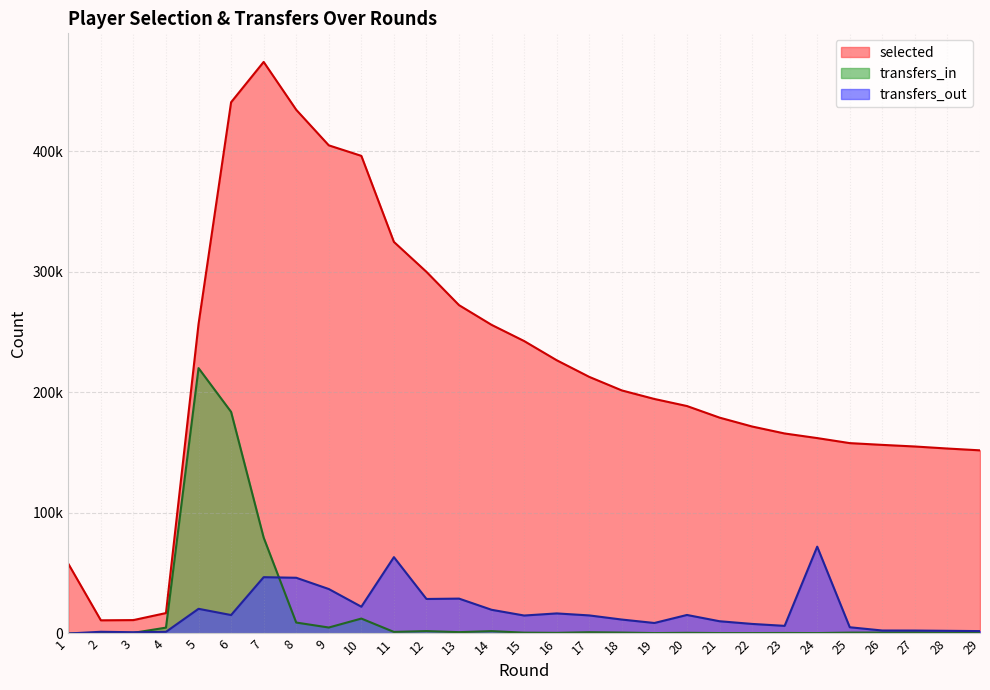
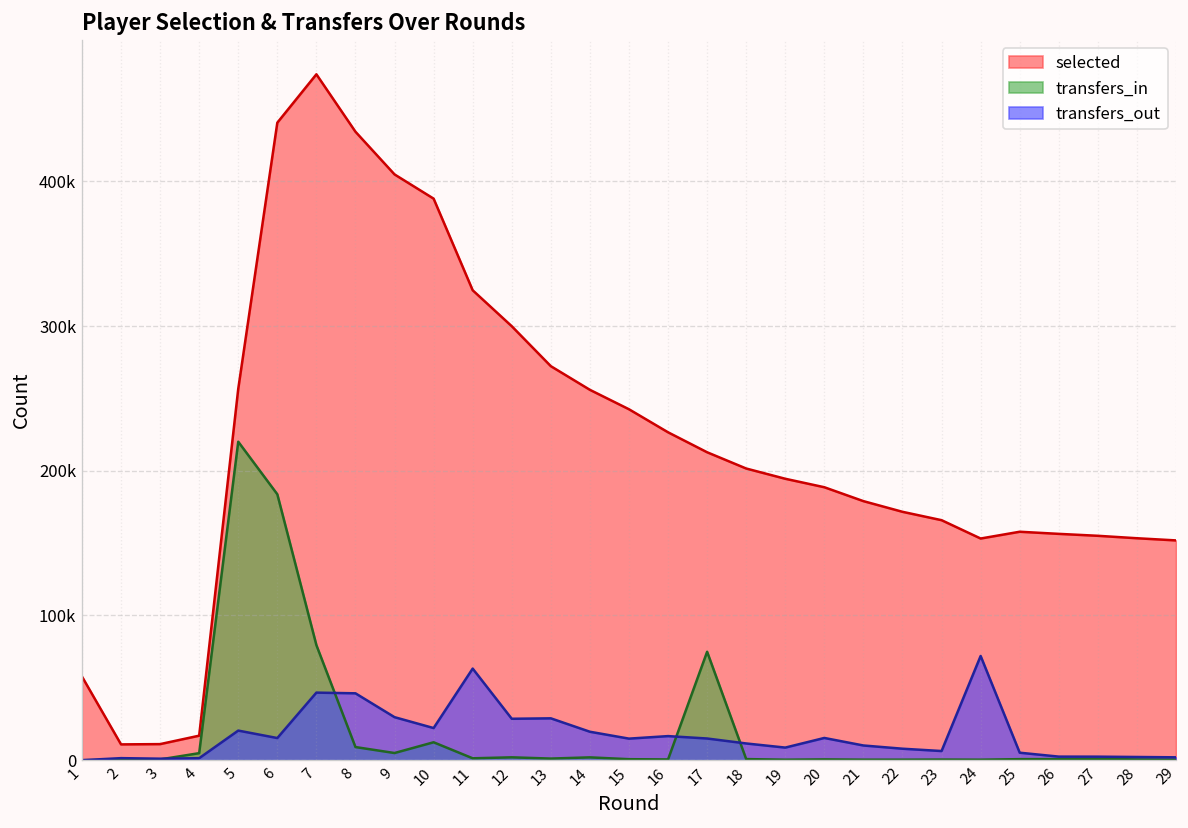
  {
    "selected": {
      "1": 58000,
      "2": 11000,
      "3": 11000,
      "4": 17000,
      "5": 257000,
      "6": 441000,
      "7": 474000,
      "8": 434000,
      "9": 405000,
-     "10": 396000,
+     "10": 388000,
      "11": 325000,
      "12": 300000,
      "13": 272000,
      "14": 256000,
      "15": 243000,
      "16": 227000,
      "17": 213000,
      "18": 202000,
      "19": 195000,
      "20": 189000,
      "21": 179000,
      "22": 172000,
      "23": 166000,
-     "24": 162000,
+     "24": 153000,
      "25": 158000,
      "26": 156000,
      "27": 155000,
      "28": 153000,
      "29": 152000
    },
    "transfers_in": {
      "4": 5000,
      "5": 220000,
      "6": 184000,
      "7": 80000,
      "8": 9000,
      "9": 5000,
      "10": 12000,
      "11": 1000,
      "12": 2000,
      "13": 1000,
      "14": 2000,
      "15": 1000,
      "16": 1000,
-     "17": 1000,
+     "17": 75000,
      "18": 1000,
      "19": 0,
      "20": 1000,
      "21": 0,
      "22": 0,
      "23": 0,
      "24": 0,
      "25": 1000
    },
    "transfers_out": {
      "4": 1000,
      "5": 20000,
      "6": 15000,
      "7": 47000,
      "8": 46000,
-     "9": 37000,
+     "9": 30000,
      "10": 22000,
      "11": 63000,
      "12": 29000,
      "13": 29000,
      "14": 20000,
      "15": 15000,
      "16": 17000,
      "17": 15000,
      "18": 12000,
      "19": 9000,
      "20": 15000,
      "21": 10000,
      "22": 8000,
      "23": 6000,
      "24": 72000,
      "25": 5000
    }
  }
